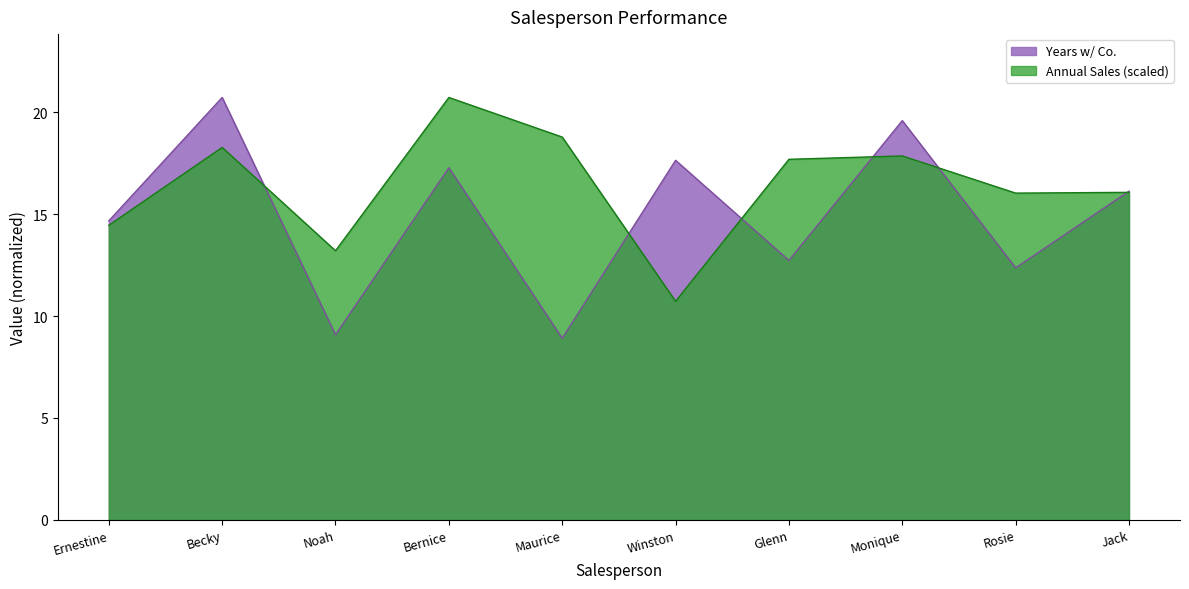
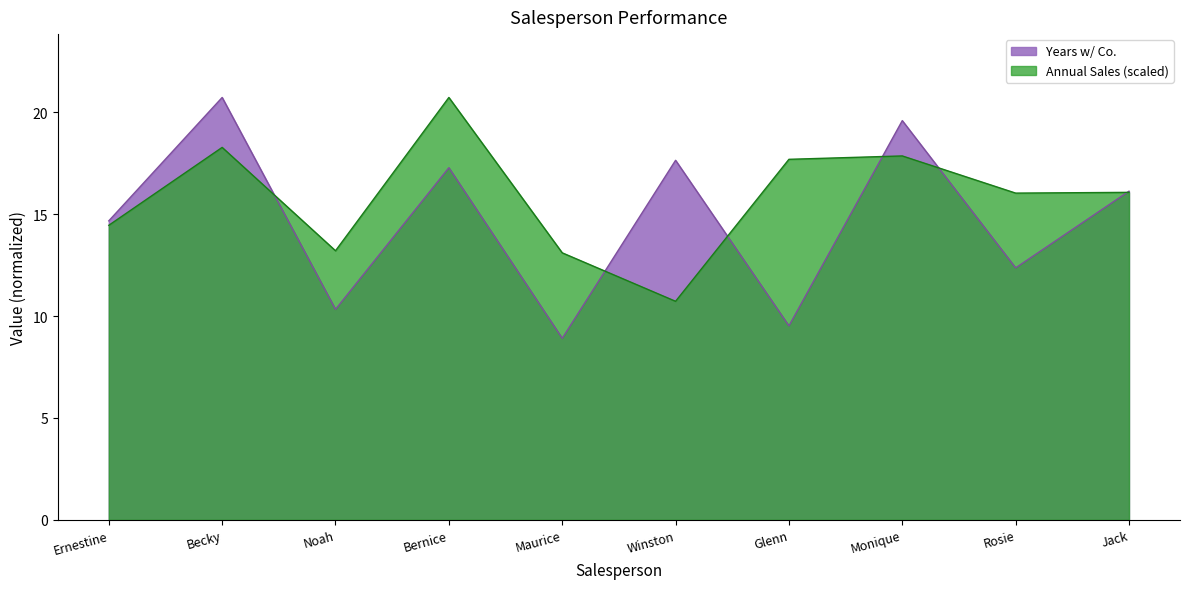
  {
    "Years w/ Co.": {
      "Ernestine": 14.7,
      "Becky": 20.7,
-     "Noah": 9.1,
+     "Noah": 10.3,
      "Bernice": 17.3,
      "Maurice": 8.9,
      "Winston": 17.6,
-     "Glenn": 12.7,
+     "Glenn": 9.5,
      "Monique": 19.6,
      "Rosie": 12.4
    },
    "Annual Sales (scaled)": {
      "Ernestine": 14.5,
      "Becky": 18.3,
      "Noah": 13.2,
      "Bernice": 20.7,
-     "Maurice": 18.8,
+     "Maurice": 13.1,
      "Winston": 10.7,
      "Glenn": 17.7,
      "Monique": 17.9,
      "Rosie": 16.0
    }
  }
